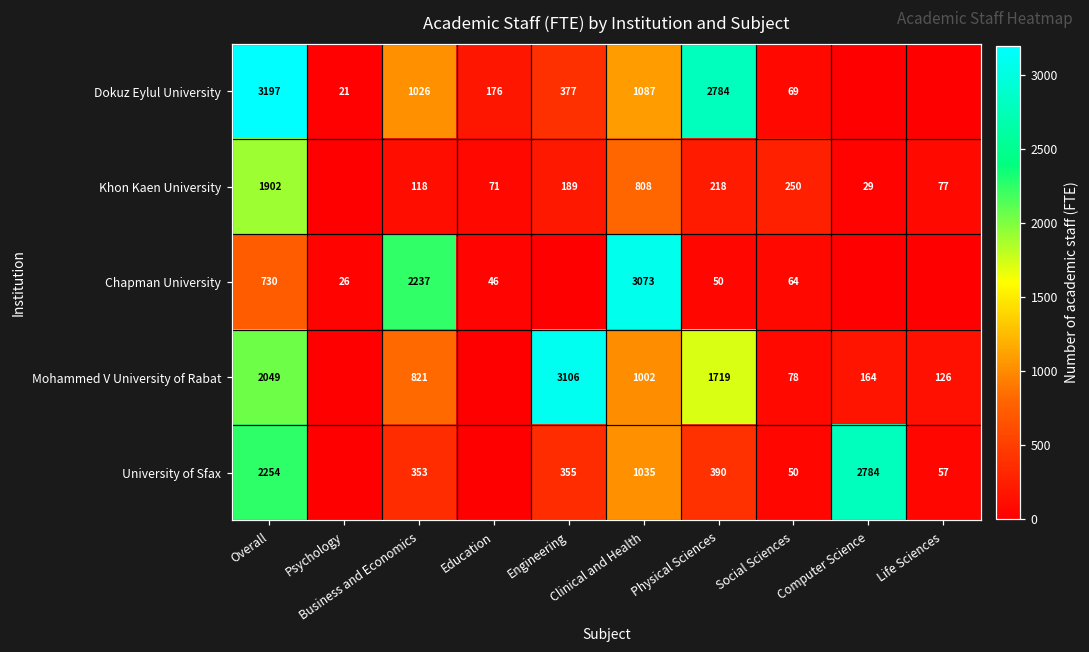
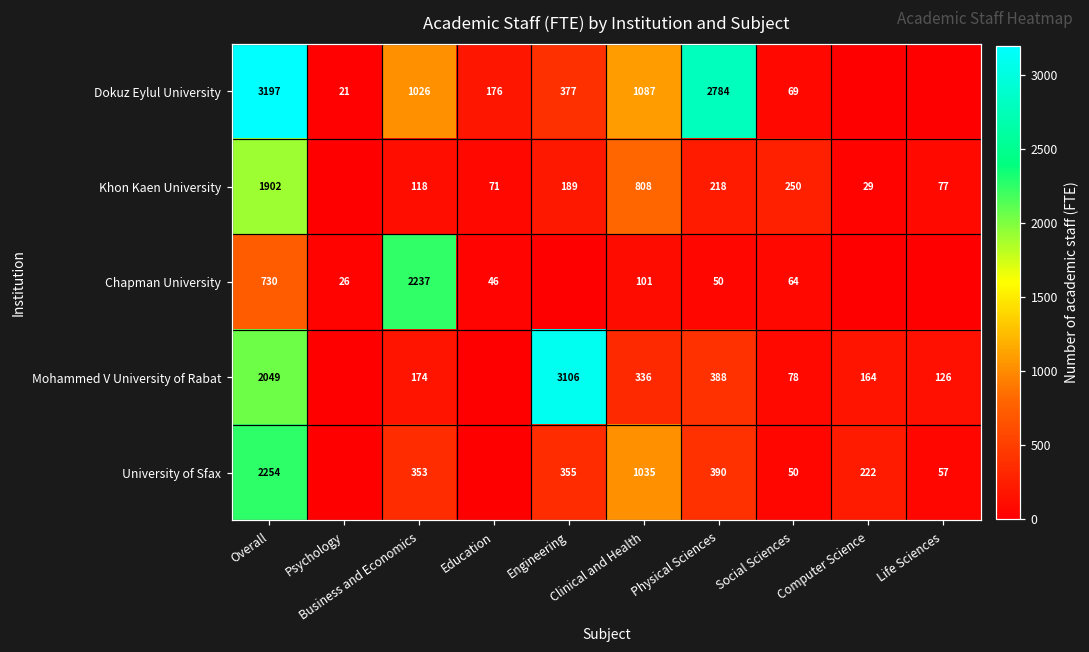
  {
    "Dokuz Eylul University": {
      "Overall": 3197,
      "Psychology": 21,
      "Business and Economics": 1026,
      "Education": 176,
      "Engineering": 377,
      "Clinical and Health": 1087,
      "Physical Sciences": 2784,
      "Social Sciences": 69
    },
    "Khon Kaen University": {
      "Overall": 1902,
      "Business and Economics": 118,
      "Education": 71,
      "Engineering": 189,
      "Clinical and Health": 808,
      "Physical Sciences": 218,
      "Social Sciences": 250,
      "Computer Science": 29,
      "Life Sciences": 77
    },
    "Chapman University": {
      "Overall": 730,
      "Psychology": 26,
      "Business and Economics": 2237,
      "Education": 46,
-     "Clinical and Health": 3073,
+     "Clinical and Health": 101,
      "Physical Sciences": 50,
      "Social Sciences": 64
    },
    "Mohammed V University of Rabat": {
      "Overall": 2049,
-     "Business and Economics": 821,
+     "Business and Economics": 174,
      "Engineering": 3106,
-     "Clinical and Health": 1002,
-     "Physical Sciences": 1719,
+     "Clinical and Health": 336,
+     "Physical Sciences": 388,
      "Social Sciences": 78,
      "Computer Science": 164,
      "Life Sciences": 126
    },
    "University of Sfax": {
      "Overall": 2254,
      "Business and Economics": 353,
      "Engineering": 355,
      "Clinical and Health": 1035,
      "Physical Sciences": 390,
      "Social Sciences": 50,
-     "Computer Science": 2784,
+     "Computer Science": 222,
      "Life Sciences": 57
    }
  }
